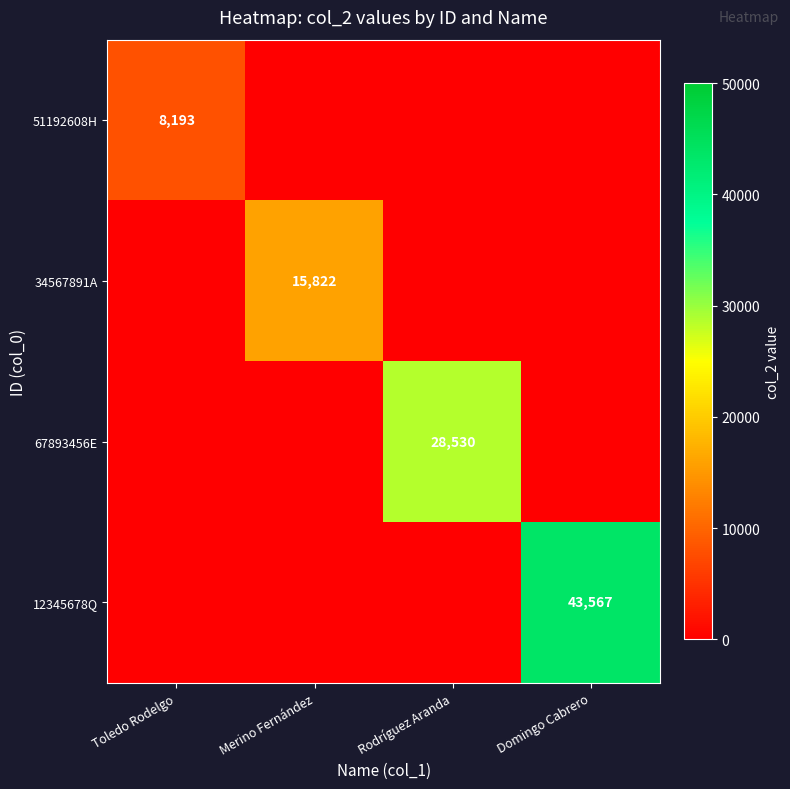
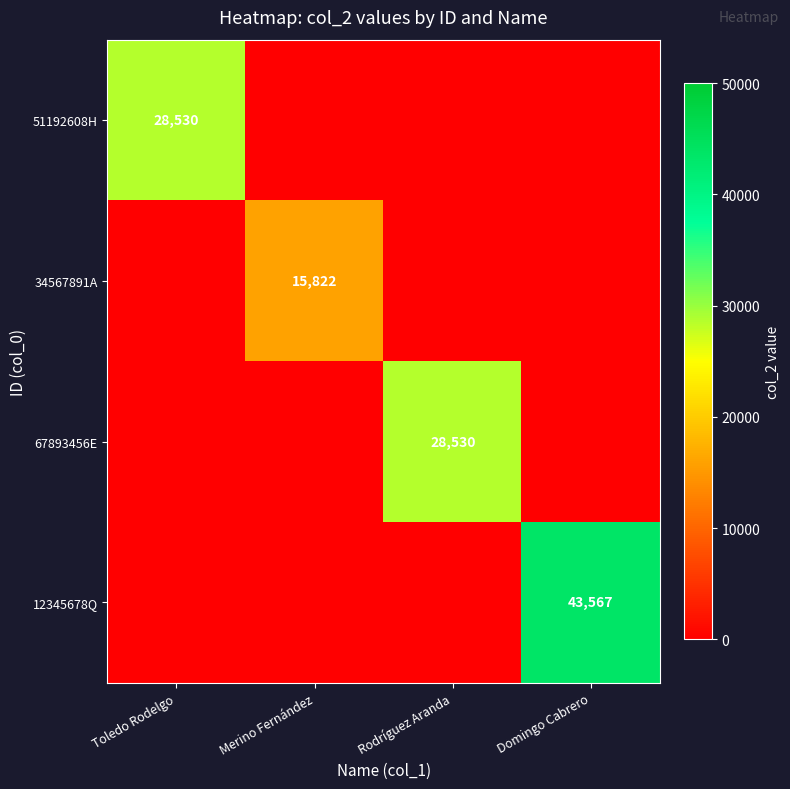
  {
    "51192608H": {
-     "Toledo Rodelgo": "8,193"
+     "Toledo Rodelgo": "28,530"
    },
    "34567891A": {
      "Merino Fernández": "15,822"
    },
    "67893456E": {
      "Rodríguez Aranda": "28,530"
    },
    "12345678Q": {
      "Domingo Cabrero": "43,567"
    }
  }
